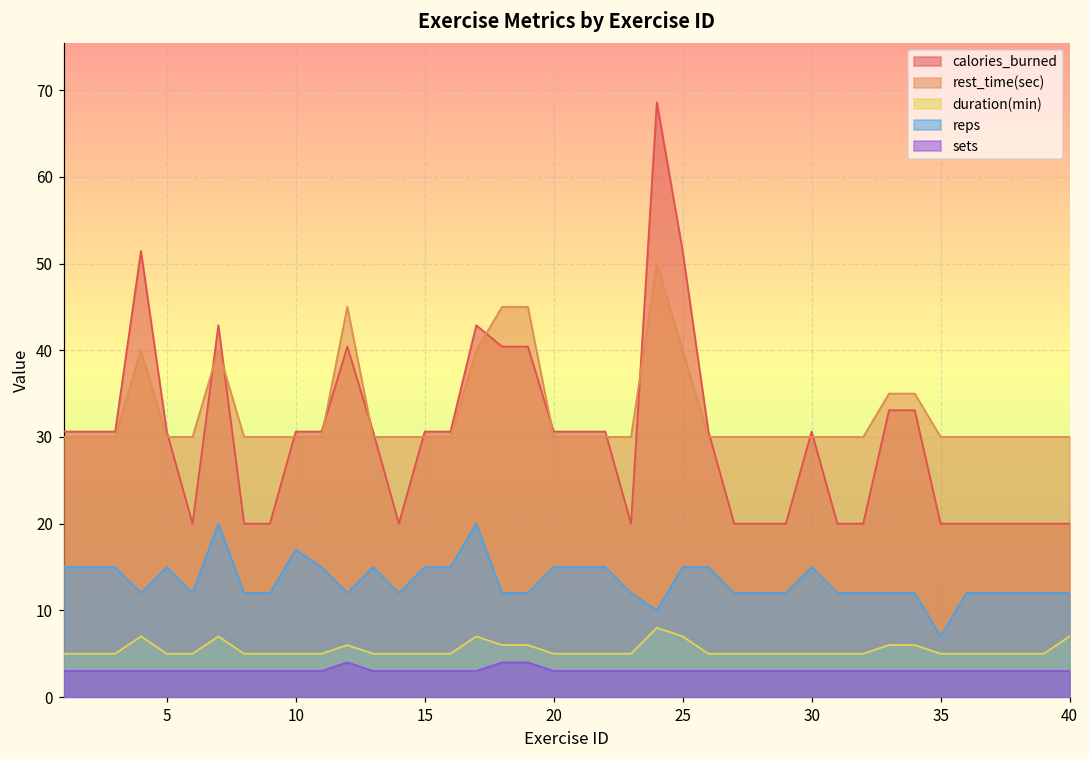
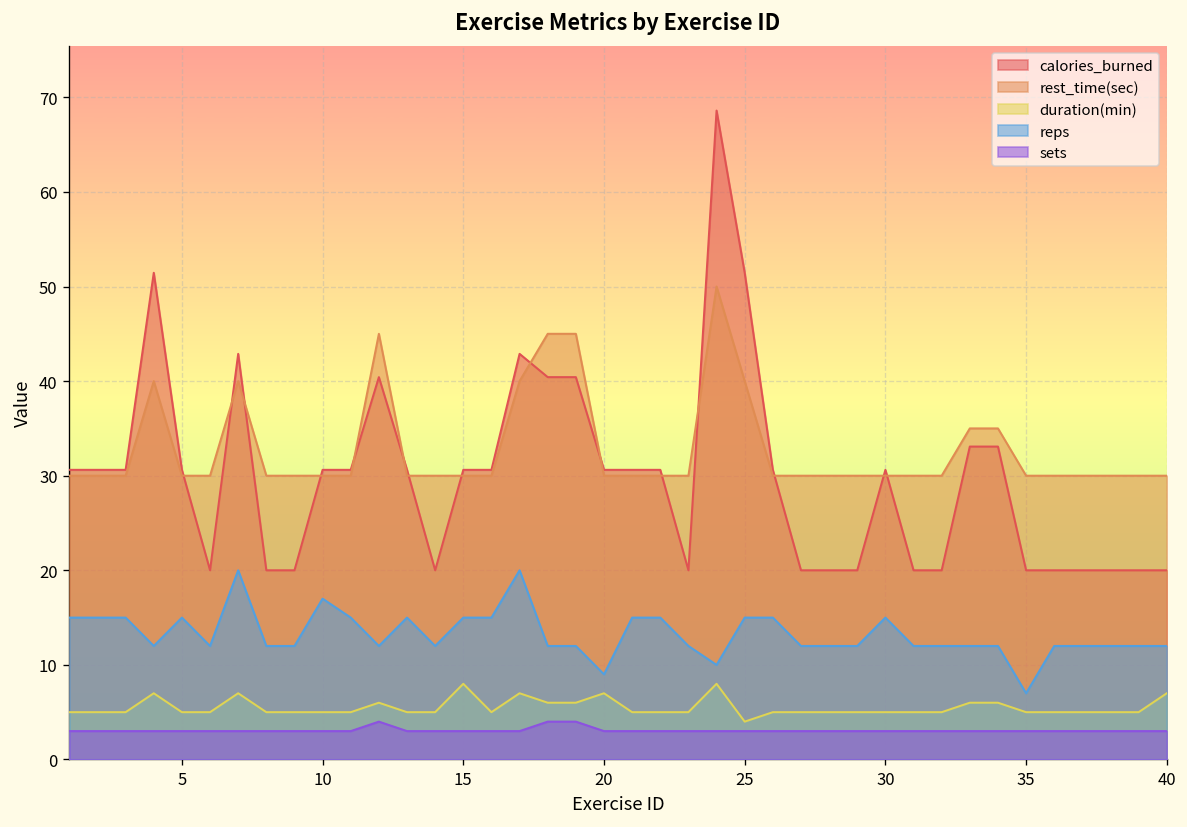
  {
    "duration(min)": {
      "5": 5,
      "10": 5,
-     "15": 5,
-     "20": 5,
-     "25": 7,
+     "15": 8,
+     "20": 7,
+     "25": 4,
      "30": 5,
      "35": 5,
      "40": 7
    },
    "reps": {
      "5": 15,
      "10": 17,
      "15": 15,
-     "20": 15,
+     "20": 9,
      "25": 15,
      "30": 15,
      "35": 7,
      "40": 12
    },
    "sets": {
      "5": 3,
      "10": 3,
      "15": 3,
      "20": 3,
      "25": 3,
      "30": 3,
      "35": 3,
      "40": 3
    }
  }
